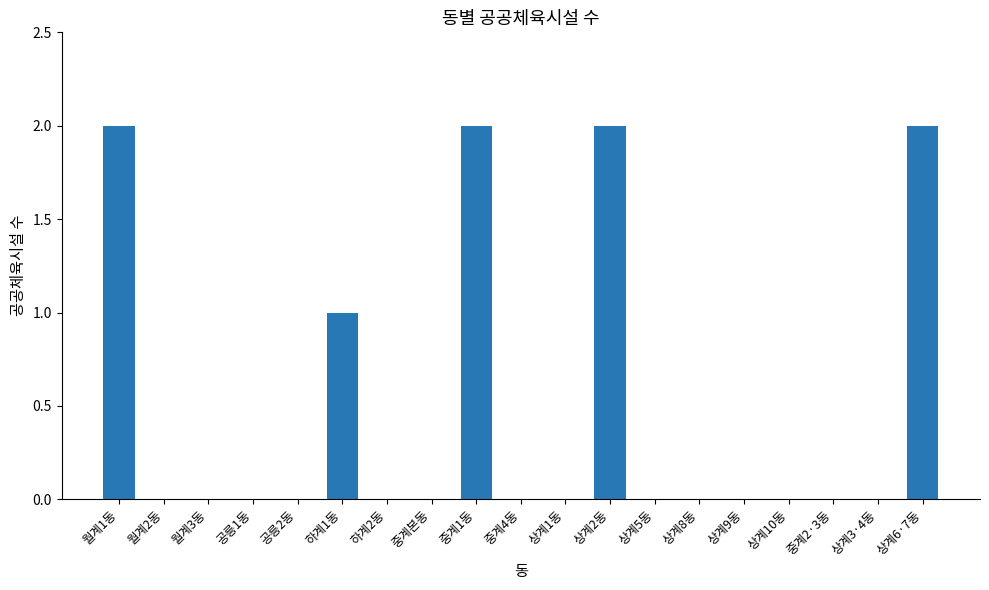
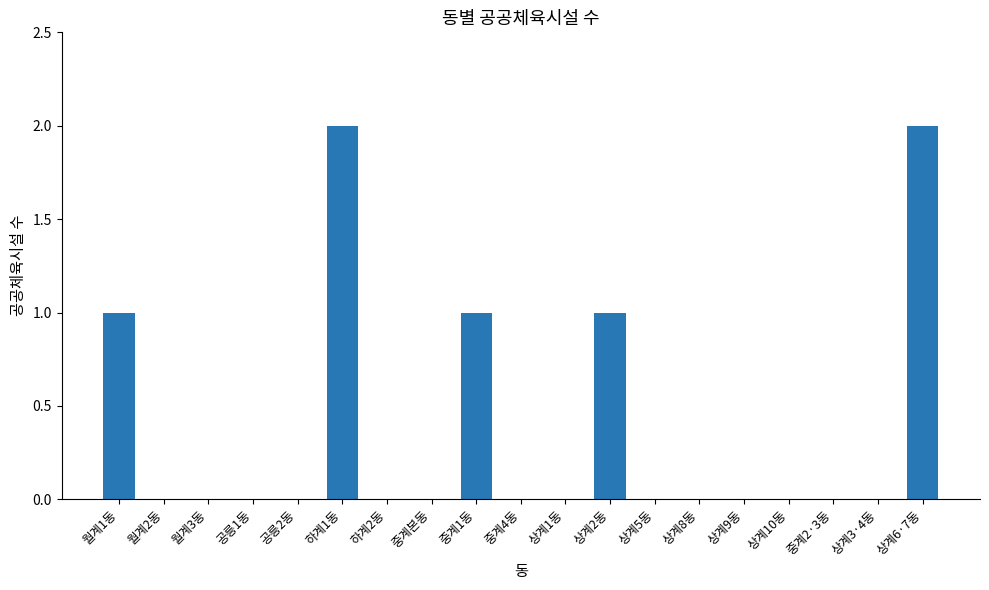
  {
-   "월계1동": 2,
+   "월계1동": 1,
    "월계2동": 0,
    "월계3동": 0,
    "공릉1동": 0,
    "공릉2동": 0,
-   "하계1동": 1,
+   "하계1동": 2,
    "하계2동": 0,
    "중계본동": 0,
-   "중계1동": 2,
+   "중계1동": 1,
    "중계4동": 0,
    "상계1동": 0,
-   "상계2동": 2,
+   "상계2동": 1,
    "상계5동": 0,
    "상계8동": 0,
    "상계9동": 0,
    "상계10동": 0,
    "중계2·3동": 0,
    "상계3·4동": 0,
    "상계6·7동": 2
  }
